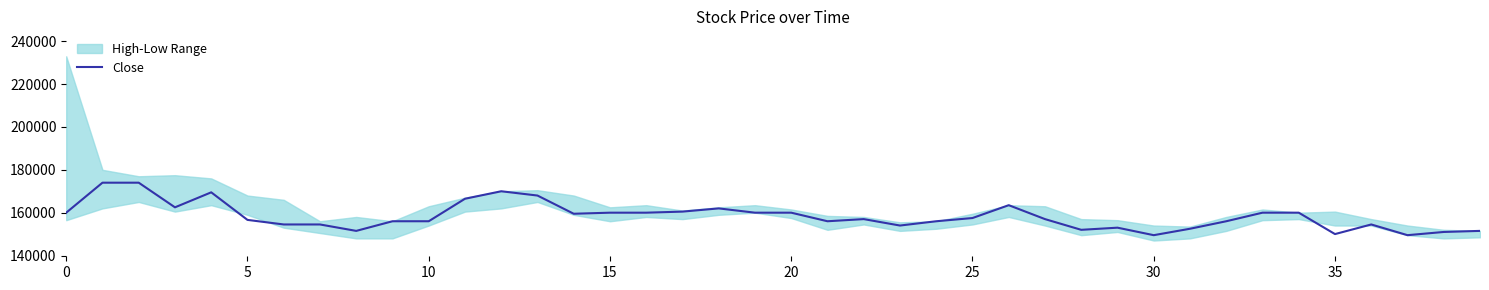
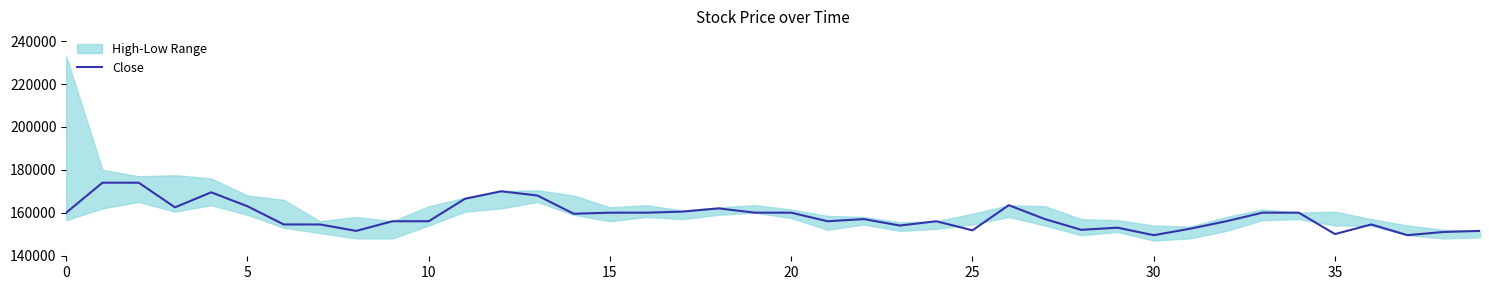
  {
    "Close": {
      "0": 160000,
-     "5": 157000,
+     "5": 163000,
      "10": 156000,
      "15": 160000,
      "20": 160000,
-     "25": 158000,
+     "25": 152000,
      "30": 150000,
      "35": 150000
    }
  }
